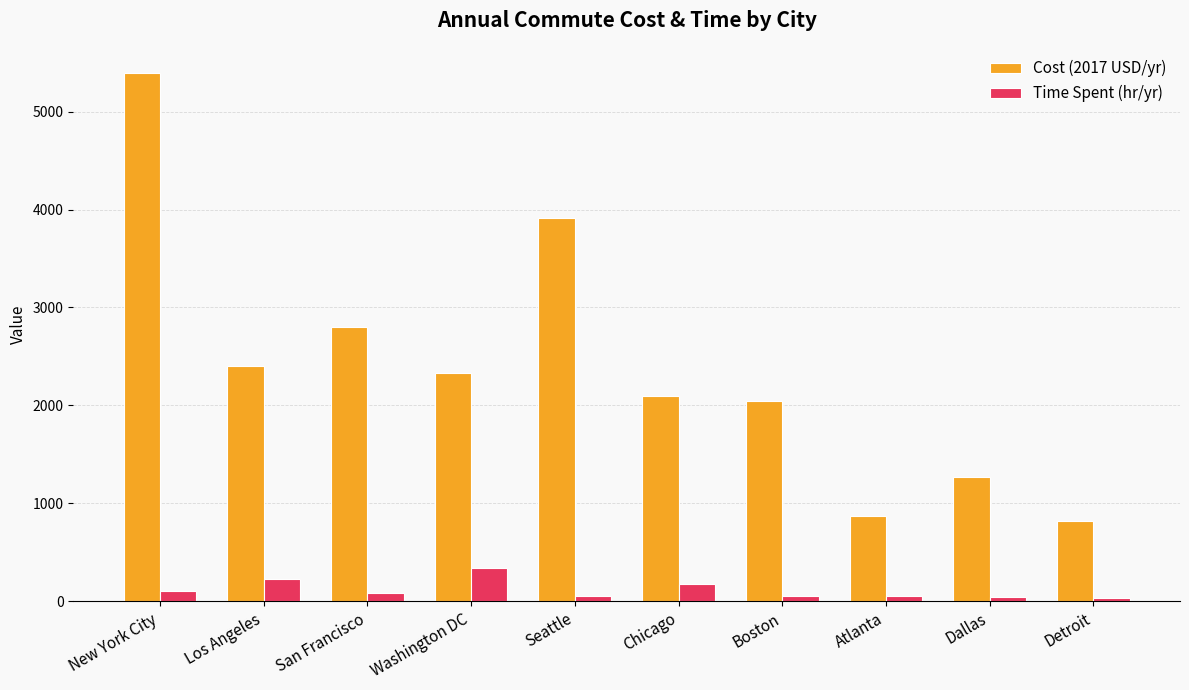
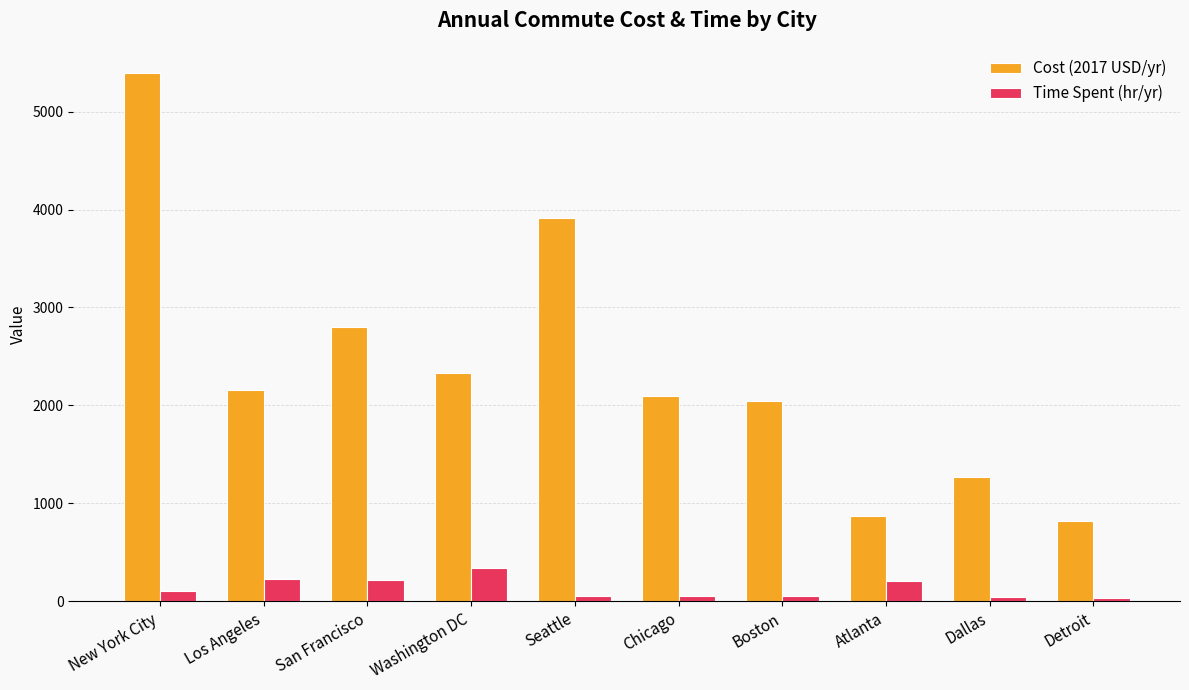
  {
    "Cost (2017 USD/yr)": {
      "New York City": 5400,
-     "Los Angeles": 2400,
+     "Los Angeles": 2200,
      "San Francisco": 2800,
      "Washington DC": 2300,
      "Seattle": 3900,
      "Chicago": 2100,
      "Boston": 2000,
      "Atlanta": 900,
      "Dallas": 1300,
      "Detroit": 800
    },
    "Time Spent (hr/yr)": {
      "New York City": 100,
      "Los Angeles": 200,
-     "San Francisco": 100,
+     "San Francisco": 200,
      "Washington DC": 300,
      "Seattle": 100,
-     "Chicago": 200,
+     "Chicago": 100,
      "Boston": 100,
-     "Atlanta": 100,
+     "Atlanta": 200,
      "Dallas": 0,
      "Detroit": 0
    }
  }
